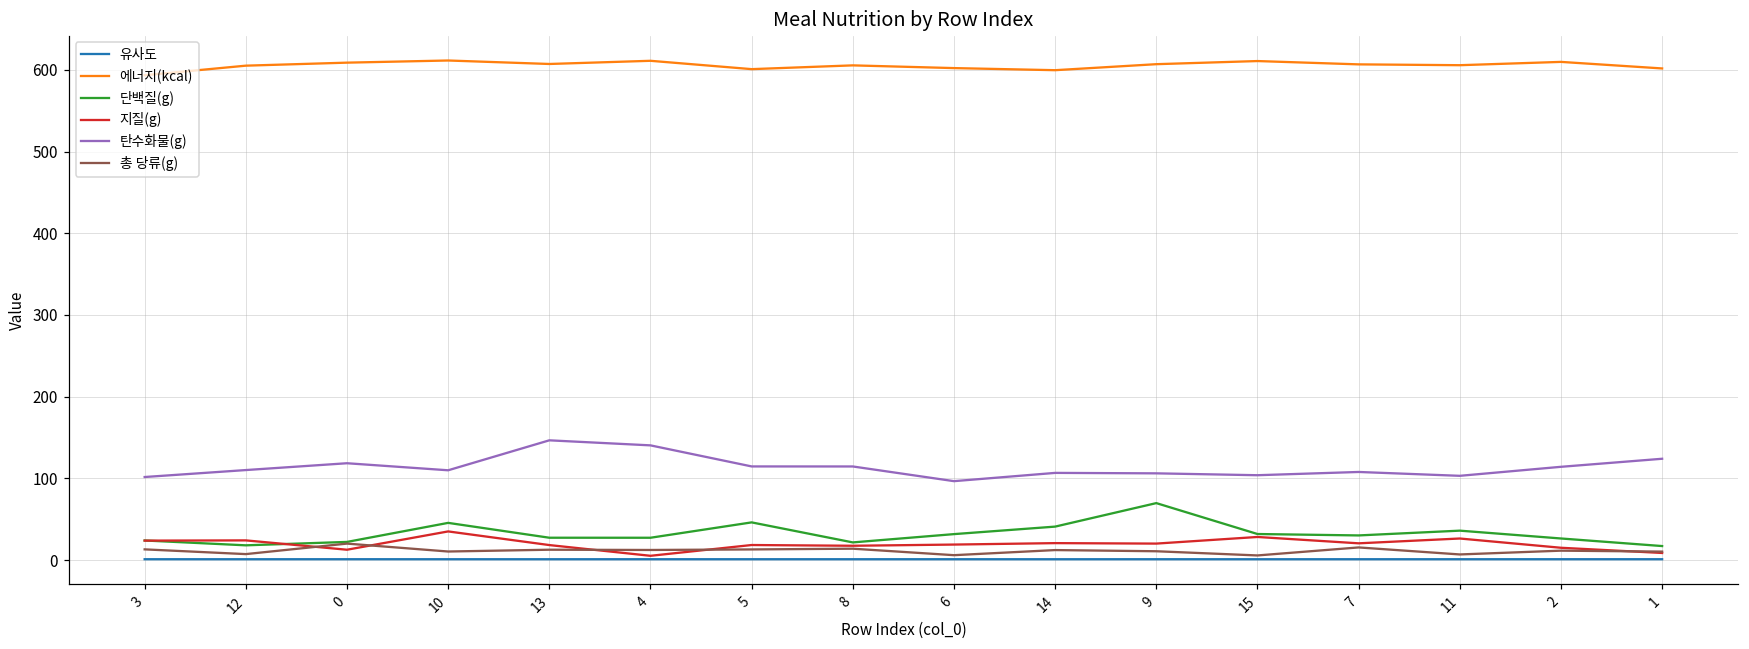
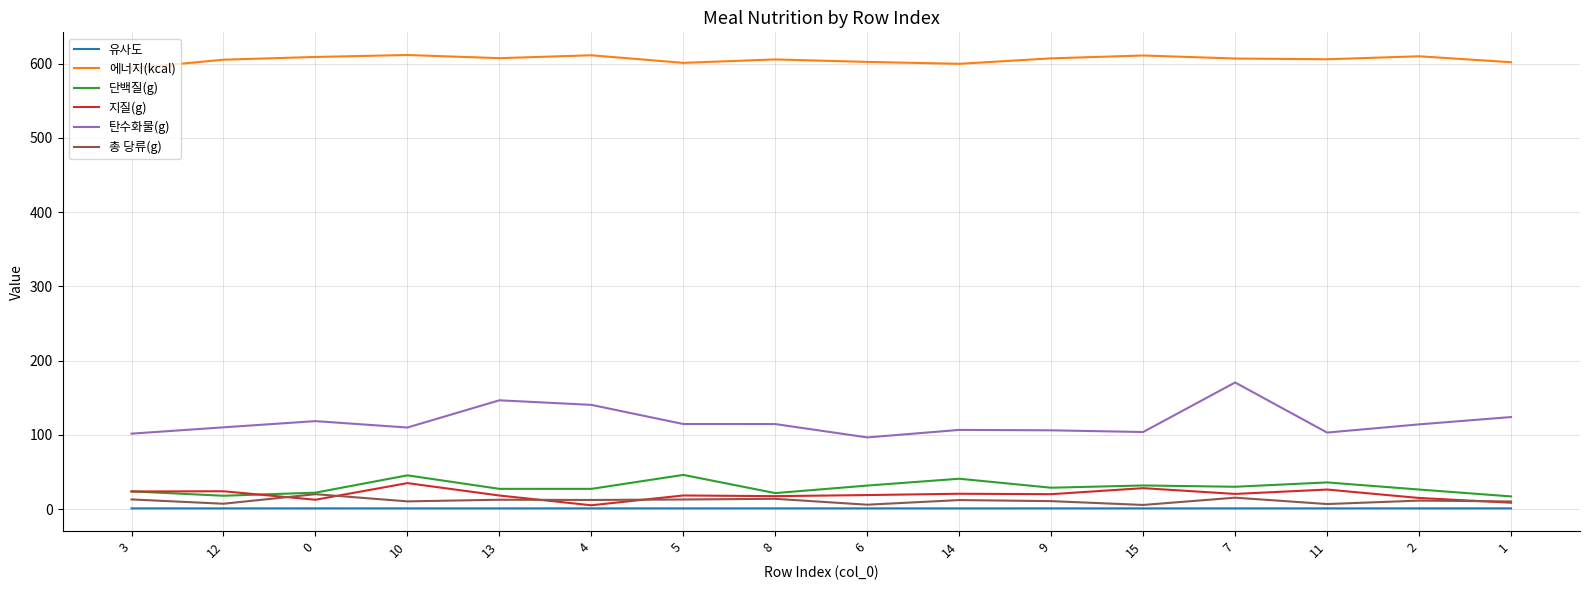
  {
    "유사도": {
      "3": 0,
      "12": 0,
      "0": 0,
      "10": 0,
      "13": 0,
      "4": 0,
      "5": 0,
      "8": 0,
      "6": 0,
      "14": 0,
      "9": 0,
      "15": 0,
      "7": 0,
      "11": 0,
      "2": 0,
      "1": 0
    },
    "에너지(kcal)": {
      "12": 610,
      "0": 610,
      "10": 610,
      "13": 610,
      "4": 610,
      "5": 600,
      "8": 610,
      "6": 600,
      "14": 600,
      "9": 610,
      "15": 610,
      "7": 610,
      "11": 610,
      "2": 610,
      "1": 600
    },
    "단백질(g)": {
      "12": 20,
      "10": 50,
      "13": 30,
      "4": 30,
      "5": 50,
      "8": 20,
      "6": 30,
      "14": 40,
-     "9": 70,
+     "9": 30,
      "15": 30,
      "7": 30,
      "11": 40,
      "2": 30,
      "1": 20
    },
    "지질(g)": {
      "12": 20,
      "0": 10,
      "10": 40,
      "13": 20,
      "4": 10,
      "5": 20,
      "8": 20,
      "6": 20,
      "14": 20,
      "9": 20,
      "15": 30,
      "7": 20,
      "11": 30,
      "2": 20
    },
    "탄수화물(g)": {
      "3": 100,
      "12": 110,
      "0": 120,
      "10": 110,
      "13": 150,
      "4": 140,
      "5": 110,
      "8": 110,
      "6": 100,
      "14": 110,
      "9": 110,
      "15": 100,
-     "7": 110,
+     "7": 170,
      "11": 100,
      "2": 110,
      "1": 120
    },
    "총 당류(g)": {
      "3": 10,
      "12": 10,
      "10": 10,
      "13": 10,
      "4": 10,
      "5": 10,
      "8": 10,
      "6": 10,
      "14": 10,
      "9": 10,
      "15": 10,
      "7": 20,
      "11": 10,
      "2": 10
    }
  }
